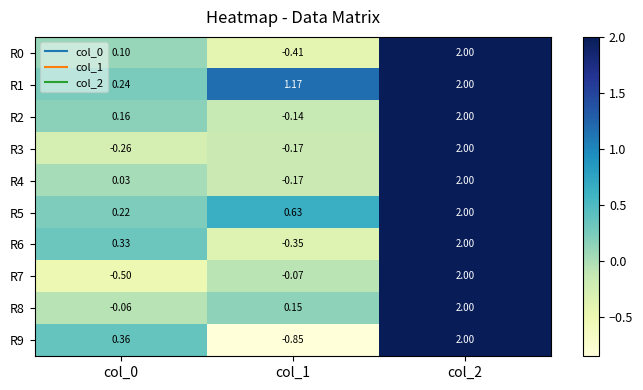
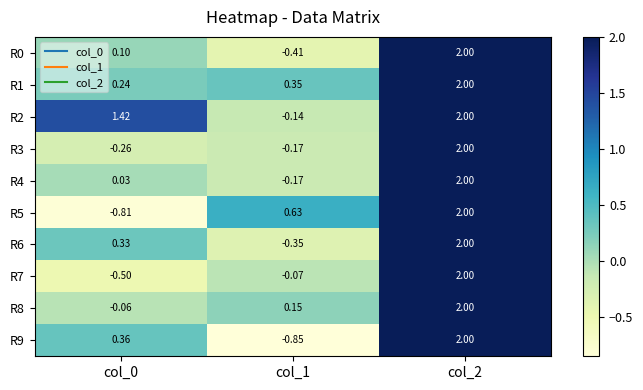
  {
    "R0": {
      "col_0": 0.10,
      "col_1": -0.41,
      "col_2": 2.00
    },
    "R1": {
      "col_0": 0.24,
-     "col_1": 1.17,
+     "col_1": 0.35,
      "col_2": 2.00
    },
    "R2": {
-     "col_0": 0.16,
+     "col_0": 1.42,
      "col_1": -0.14,
      "col_2": 2.00
    },
    "R3": {
      "col_0": -0.26,
      "col_1": -0.17,
      "col_2": 2.00
    },
    "R4": {
      "col_0": 0.03,
      "col_1": -0.17,
      "col_2": 2.00
    },
    "R5": {
-     "col_0": 0.22,
+     "col_0": -0.81,
      "col_1": 0.63,
      "col_2": 2.00
    },
    "R6": {
      "col_0": 0.33,
      "col_1": -0.35,
      "col_2": 2.00
    },
    "R7": {
      "col_0": -0.50,
      "col_1": -0.07,
      "col_2": 2.00
    },
    "R8": {
      "col_0": -0.06,
      "col_1": 0.15,
      "col_2": 2.00
    },
    "R9": {
      "col_0": 0.36,
      "col_1": -0.85,
      "col_2": 2.00
    }
  }
